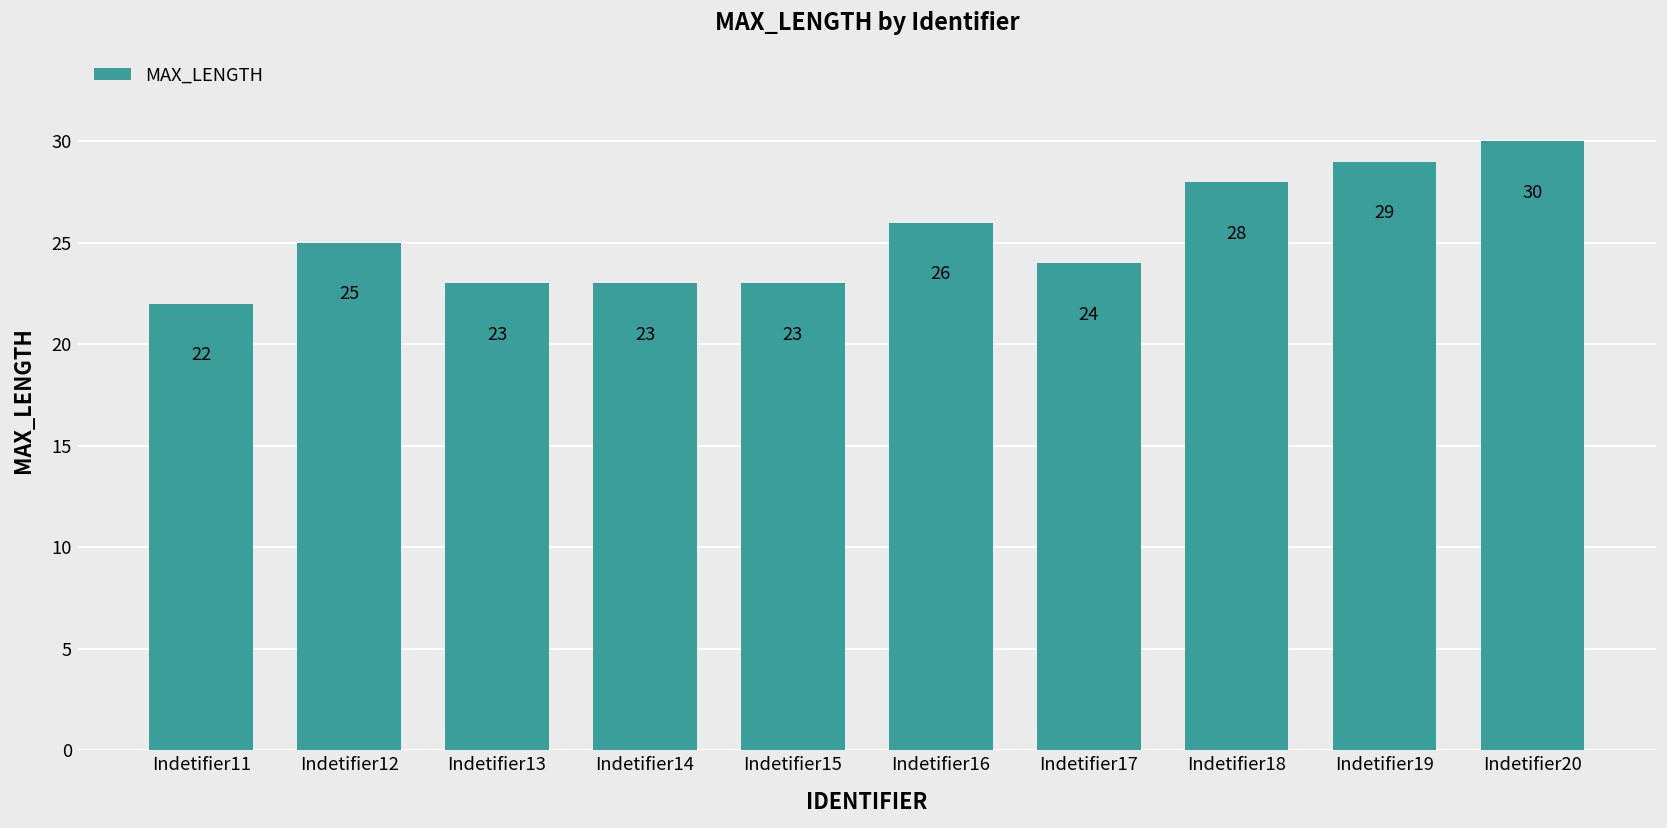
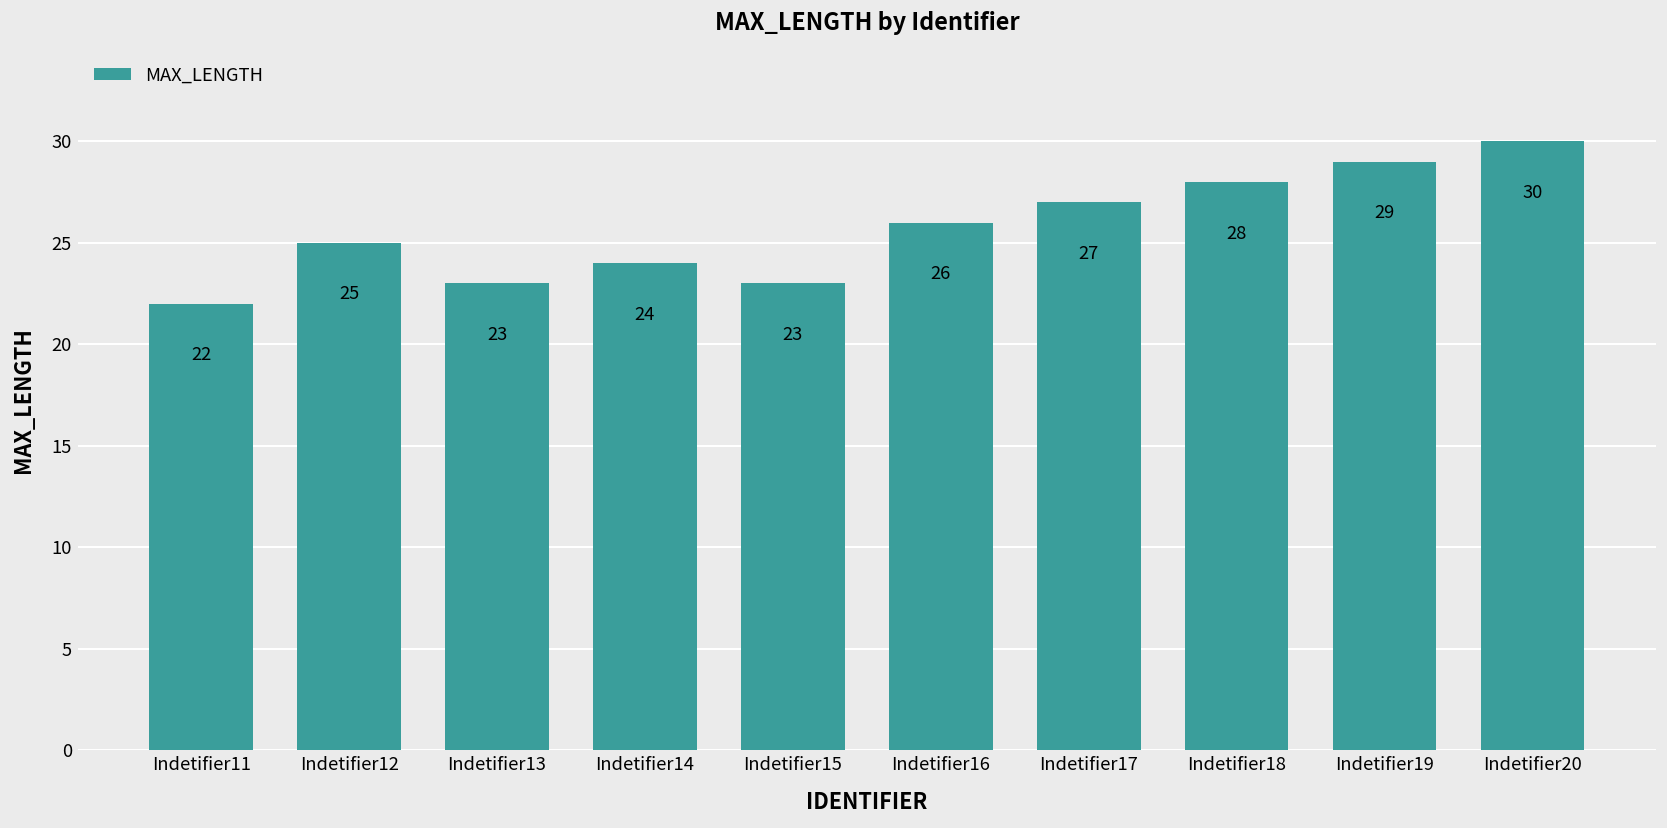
  {
    "Indetifier11": 22,
    "Indetifier12": 25,
    "Indetifier13": 23,
-   "Indetifier14": 23,
+   "Indetifier14": 24,
    "Indetifier15": 23,
    "Indetifier16": 26,
-   "Indetifier17": 24,
+   "Indetifier17": 27,
    "Indetifier18": 28,
    "Indetifier19": 29,
    "Indetifier20": 30
  }
